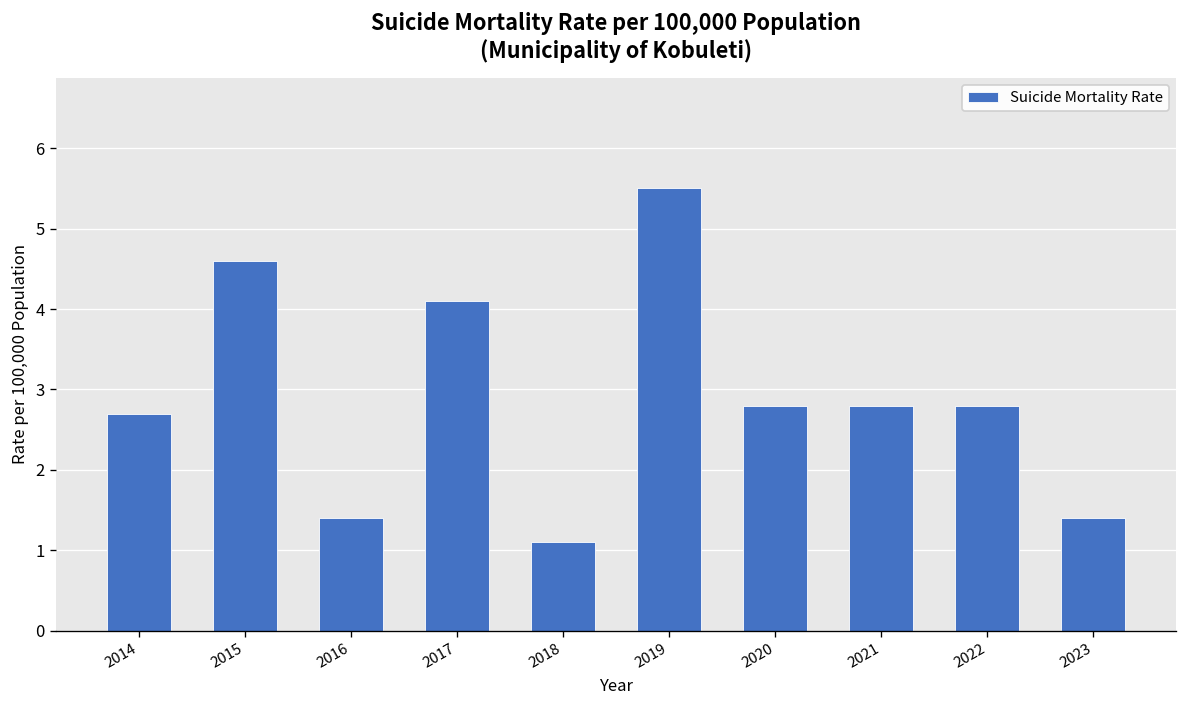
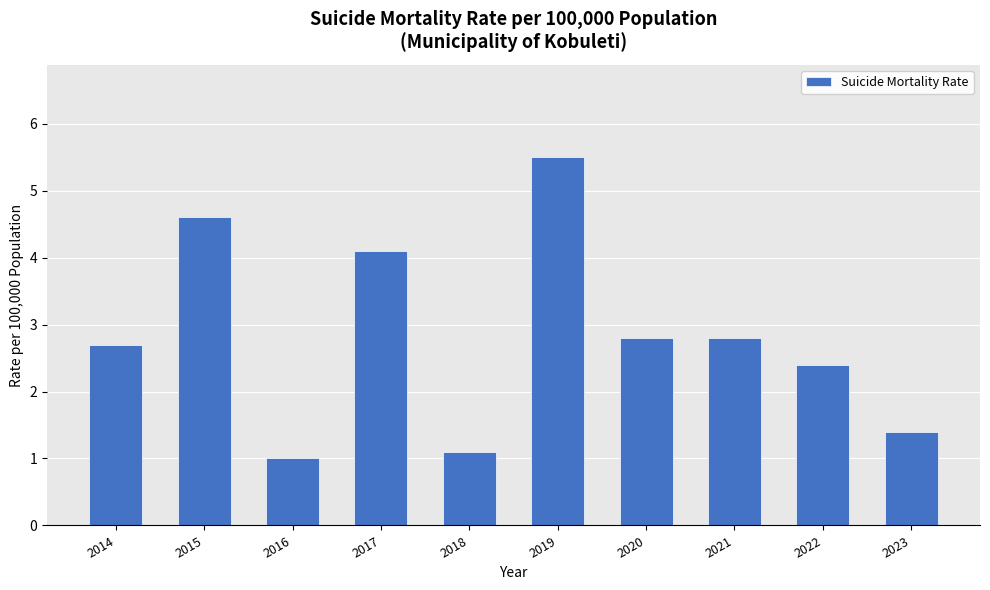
  {
    "2014": 2.7,
    "2015": 4.6,
-   "2016": 1.4,
+   "2016": 1.0,
    "2017": 4.1,
    "2018": 1.1,
    "2019": 5.5,
    "2020": 2.8,
    "2021": 2.8,
-   "2022": 2.8,
+   "2022": 2.4,
    "2023": 1.4
  }
